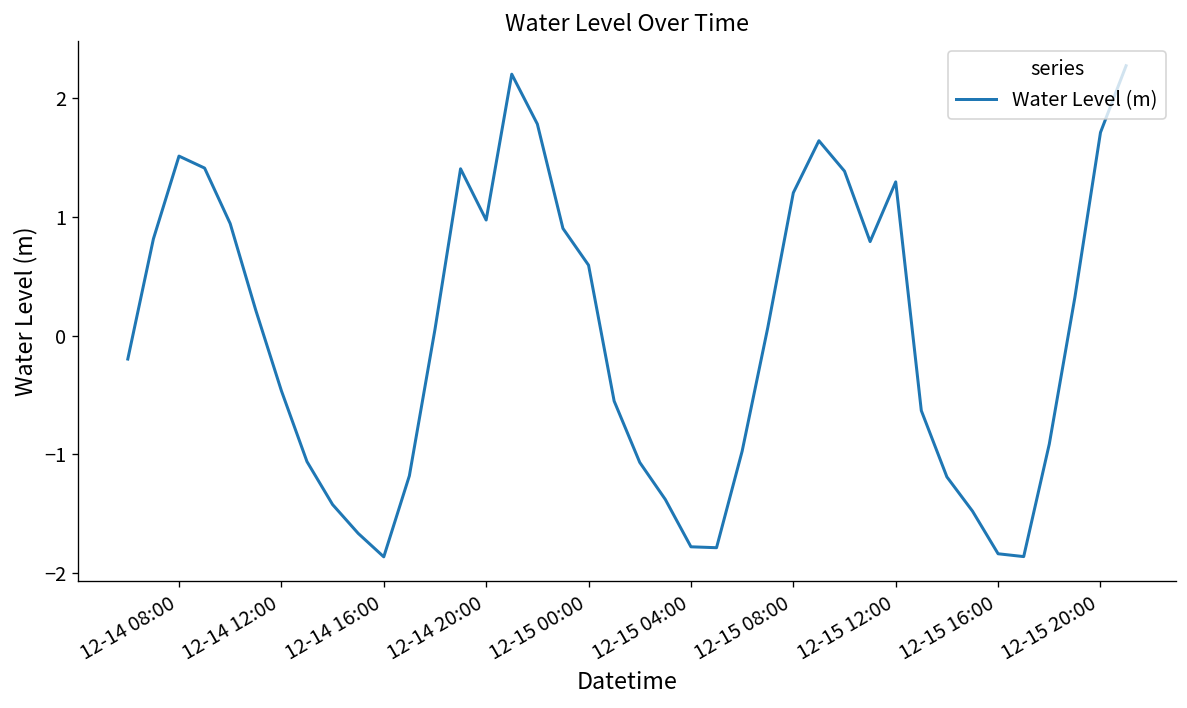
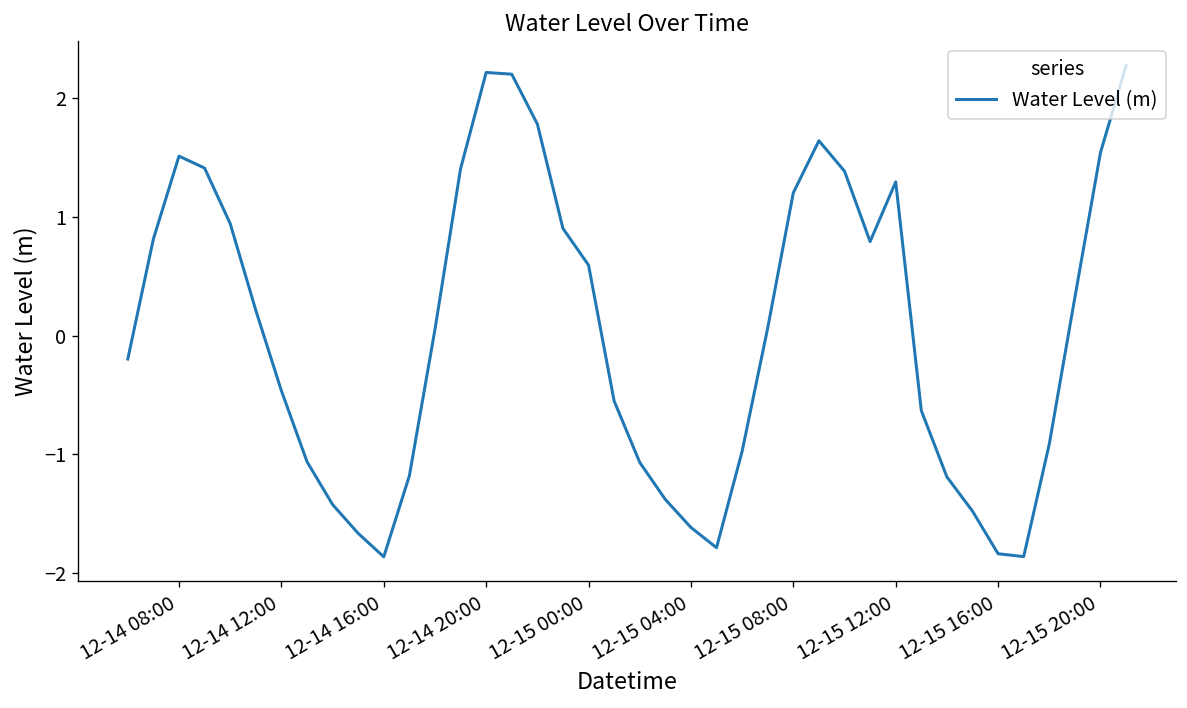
  {
    "12-14 08:00": 1.5,
    "12-14 12:00": -0.5,
    "12-14 16:00": -1.9,
-   "12-14 20:00": 1.0,
+   "12-14 20:00": 2.2,
    "12-15 00:00": 0.6,
-   "12-15 04:00": -1.8,
+   "12-15 04:00": -1.6,
    "12-15 08:00": 1.2,
    "12-15 12:00": 1.3,
    "12-15 16:00": -1.8,
-   "12-15 20:00": 1.7
+   "12-15 20:00": 1.5
  }
